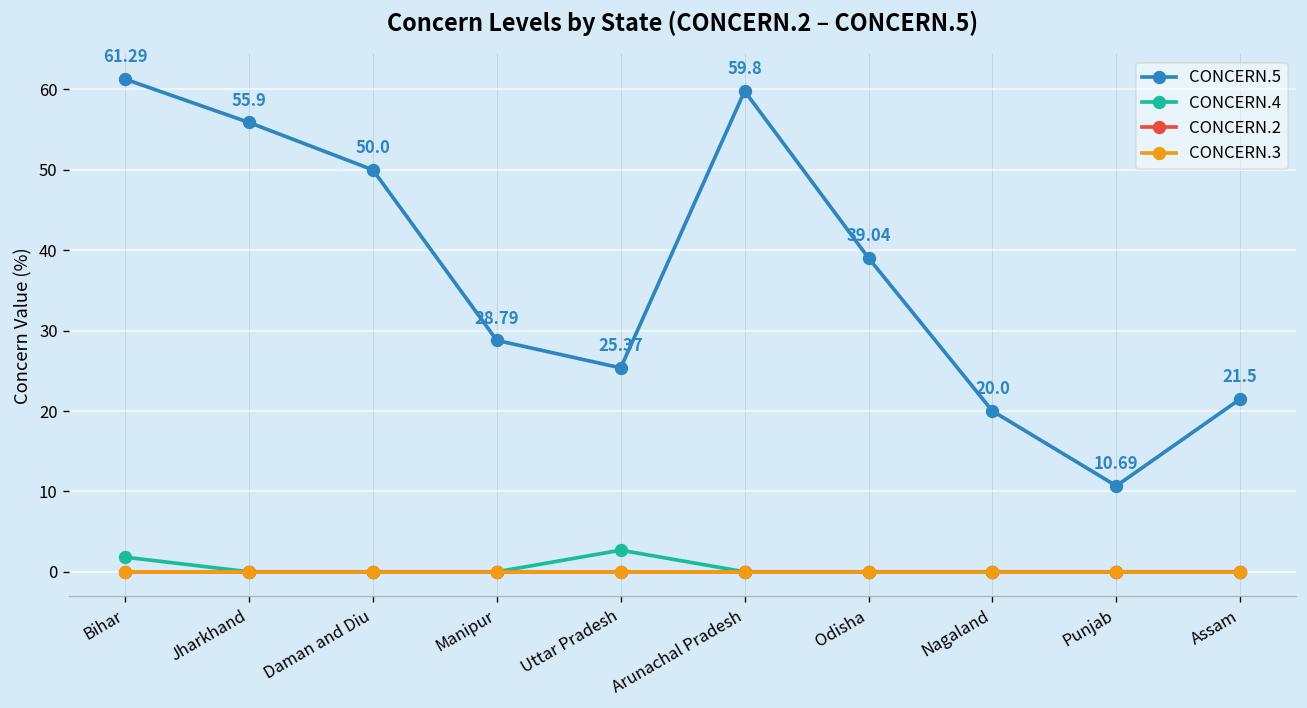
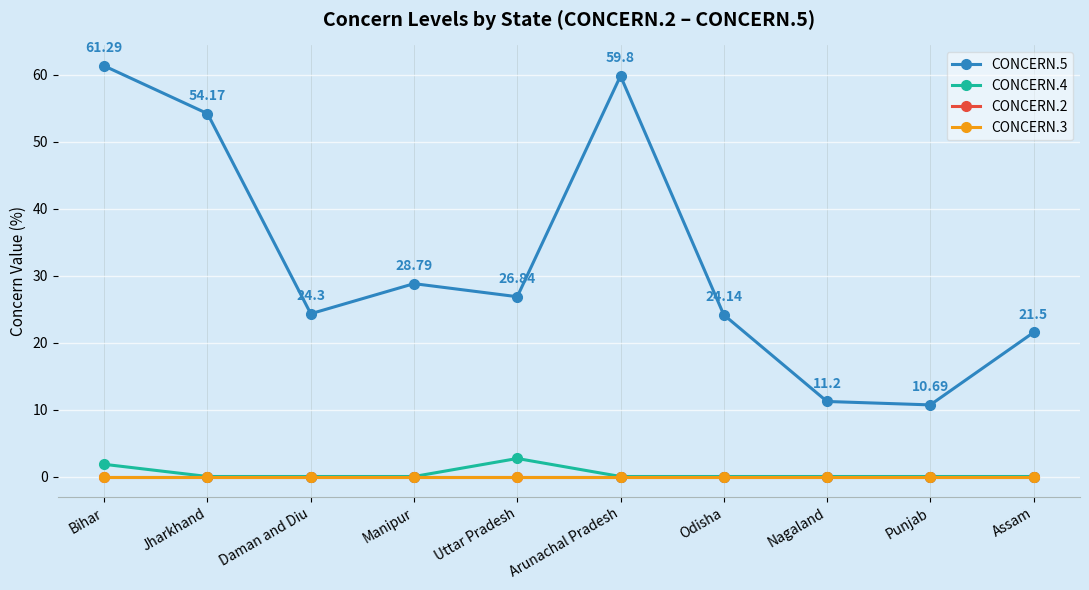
  {
    "CONCERN.5": {
      "Bihar": 61.29,
-     "Jharkhand": 55.9,
-     "Daman and Diu": 50.0,
+     "Jharkhand": 54.17,
+     "Daman and Diu": 24.3,
      "Manipur": 28.79,
-     "Uttar Pradesh": 25.37,
+     "Uttar Pradesh": 26.84,
      "Arunachal Pradesh": 59.8,
-     "Odisha": 39.04,
-     "Nagaland": 20.0,
+     "Odisha": 24.14,
+     "Nagaland": 11.2,
      "Punjab": 10.69,
      "Assam": 21.5
    },
    "CONCERN.4": {
      "Bihar": 2,
      "Uttar Pradesh": 3
    },
    "CONCERN.3": {
      "Bihar": 0,
      "Uttar Pradesh": 0
    }
  }
